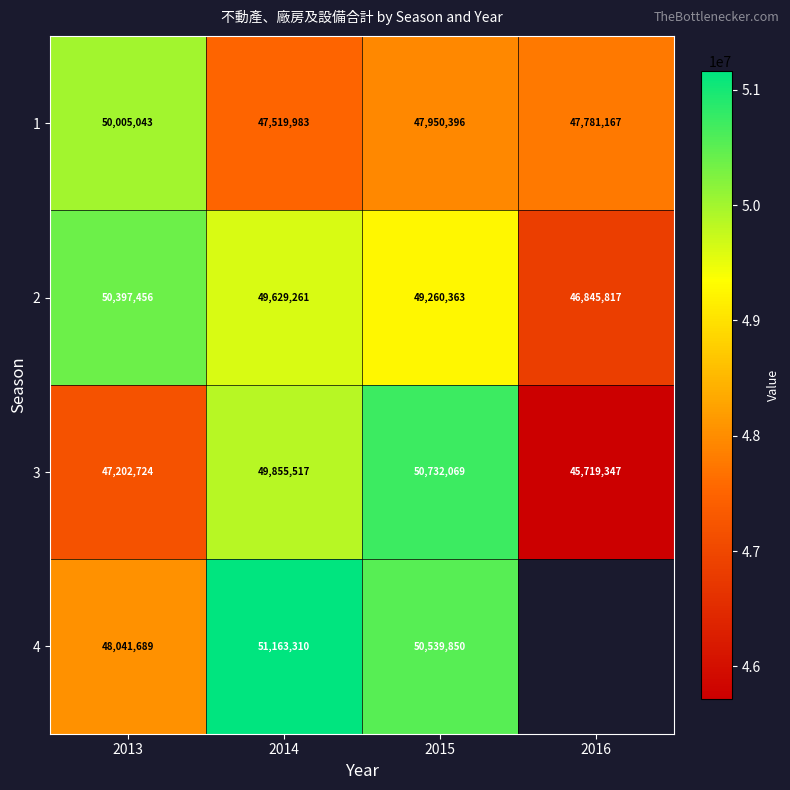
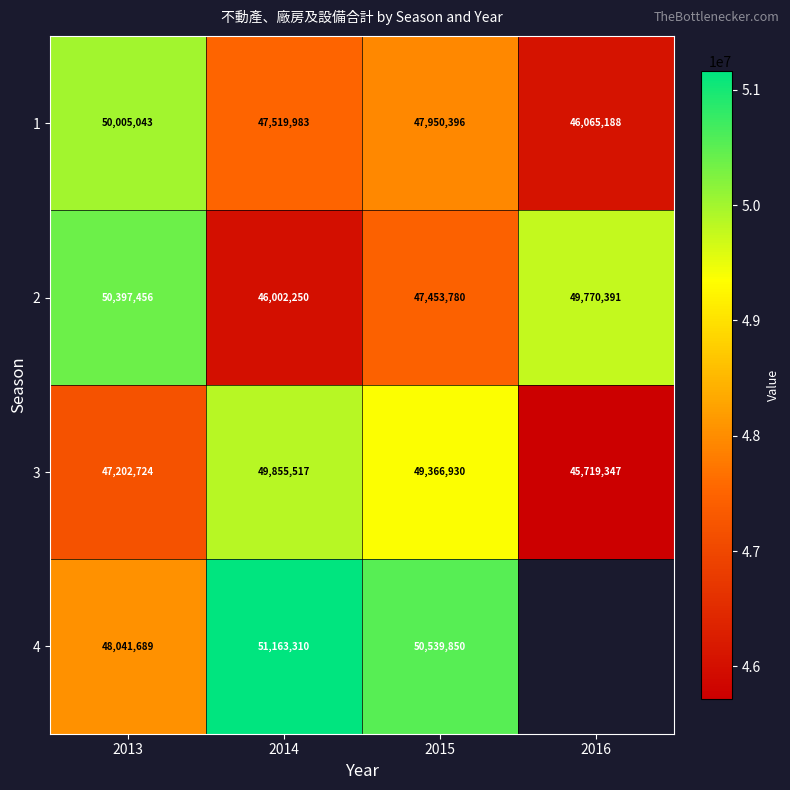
  {
    "1": {
      "2013": "50,005,043",
      "2014": "47,519,983",
      "2015": "47,950,396",
-     "2016": "47,781,167"
+     "2016": "46,065,188"
    },
    "2": {
      "2013": "50,397,456",
-     "2014": "49,629,261",
-     "2015": "49,260,363",
-     "2016": "46,845,817"
+     "2014": "46,002,250",
+     "2015": "47,453,780",
+     "2016": "49,770,391"
    },
    "3": {
      "2013": "47,202,724",
      "2014": "49,855,517",
-     "2015": "50,732,069",
+     "2015": "49,366,930",
      "2016": "45,719,347"
    },
    "4": {
      "2013": "48,041,689",
      "2014": "51,163,310",
      "2015": "50,539,850"
    }
  }
